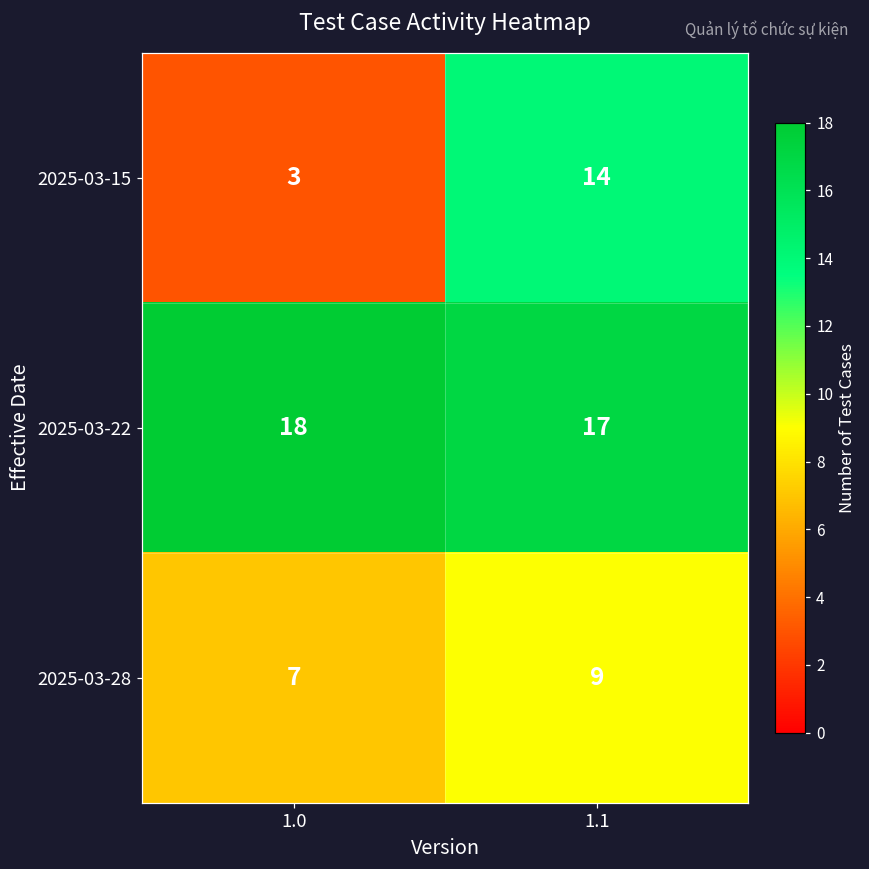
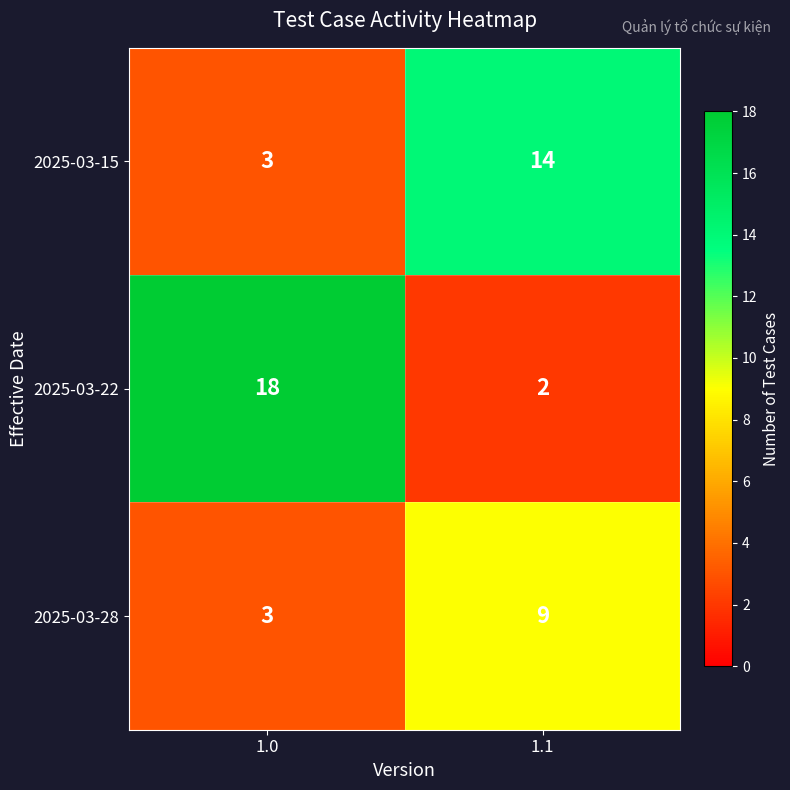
  {
    "2025-03-15": {
      "1.0": 3,
      "1.1": 14
    },
    "2025-03-22": {
      "1.0": 18,
-     "1.1": 17
+     "1.1": 2
    },
    "2025-03-28": {
-     "1.0": 7,
+     "1.0": 3,
      "1.1": 9
    }
  }
